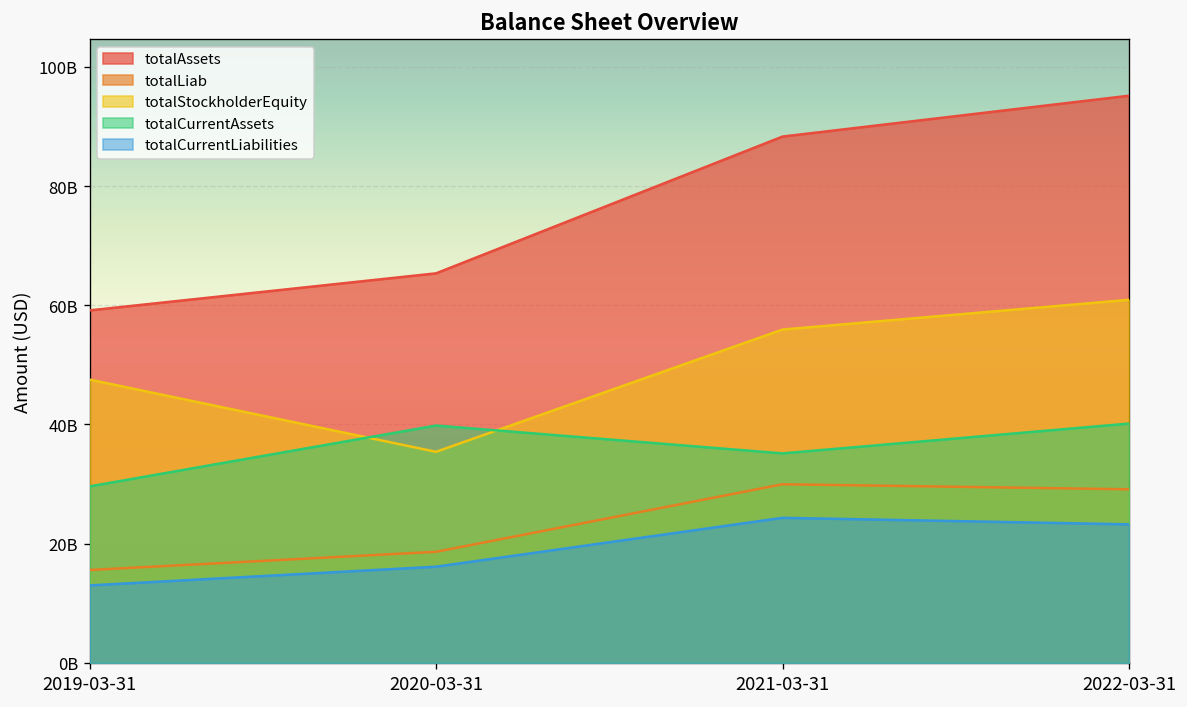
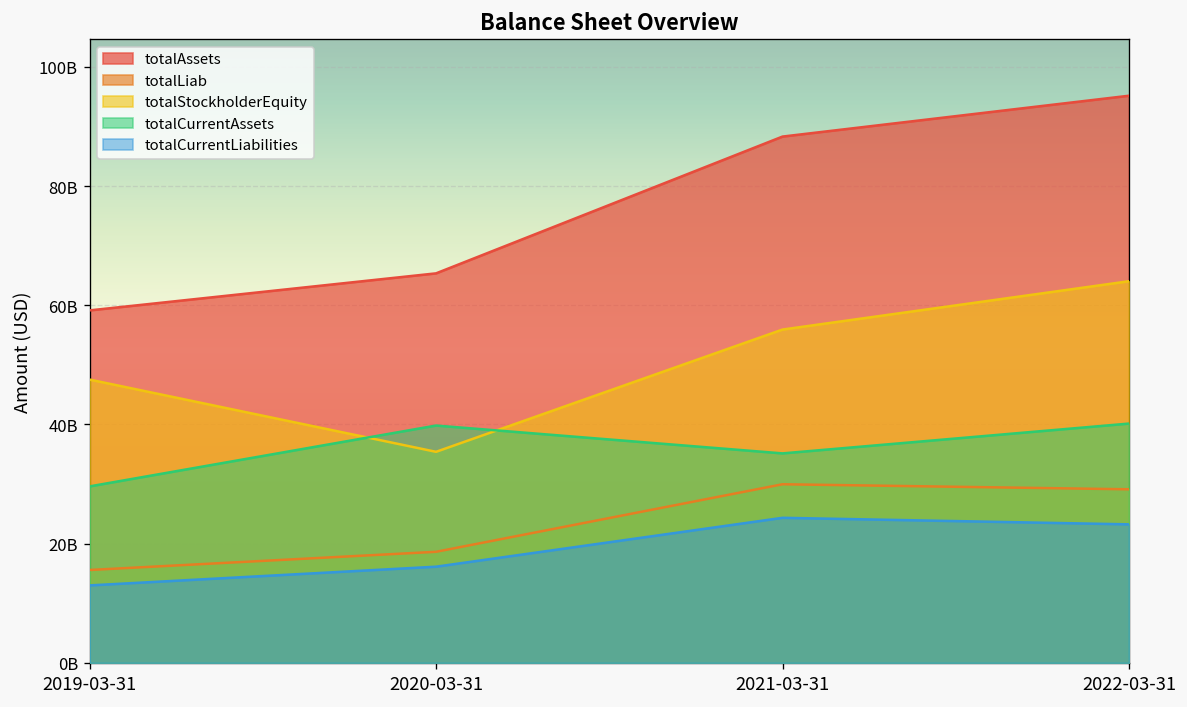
  {
    "totalStockholderEquity": {
      "2019-03-31": 48000000000,
      "2020-03-31": 35000000000,
      "2021-03-31": 56000000000,
-     "2022-03-31": 61000000000
+     "2022-03-31": 64000000000
    },
    "totalCurrentAssets": {
      "2019-03-31": 30000000000,
      "2020-03-31": 40000000000,
      "2021-03-31": 35000000000,
      "2022-03-31": 40000000000
    },
    "totalCurrentLiabilities": {
      "2019-03-31": 13000000000,
      "2020-03-31": 16000000000,
      "2021-03-31": 24000000000,
      "2022-03-31": 23000000000
    }
  }
